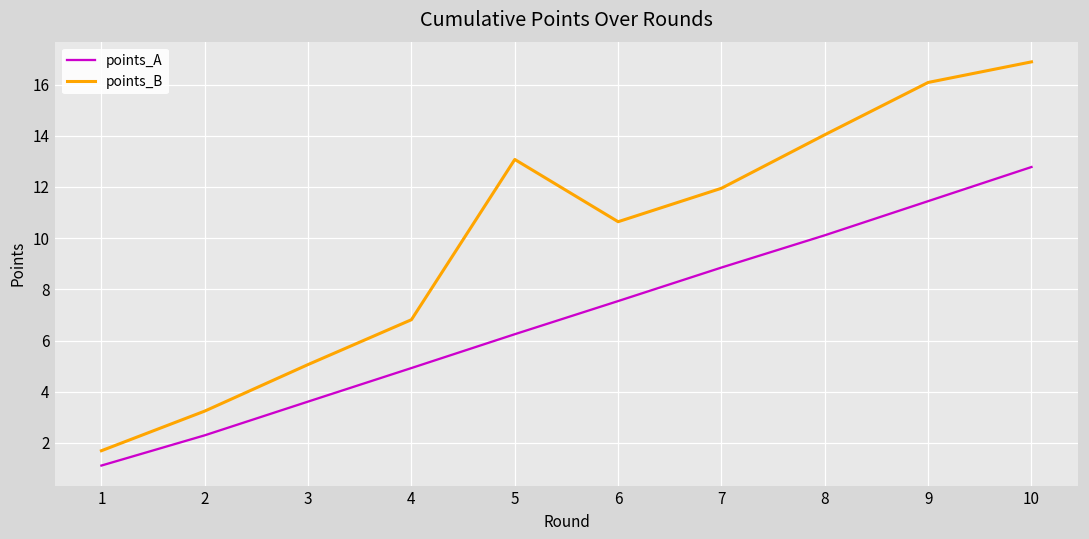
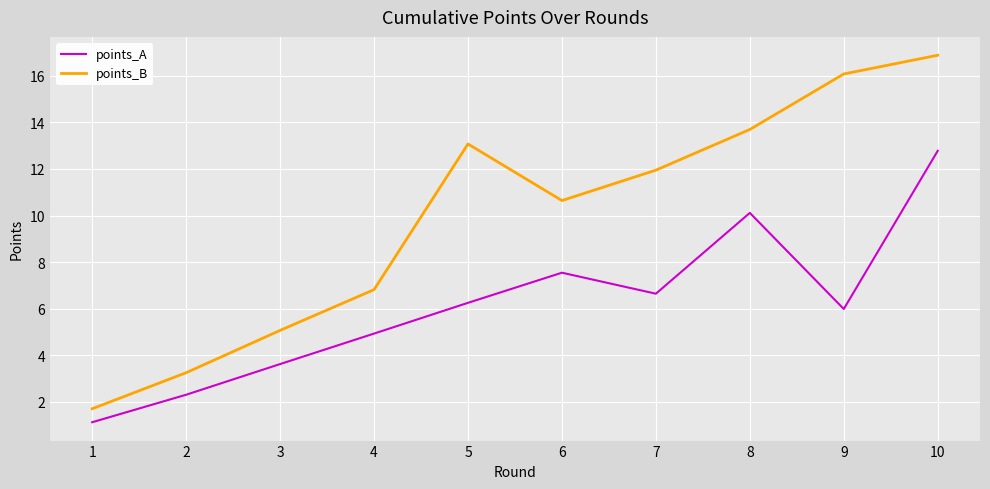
  {
    "points_A": {
      "1": 1.1,
      "2": 2.3,
      "3": 3.6,
      "4": 4.9,
      "5": 6.2,
      "6": 7.5,
-     "7": 8.9,
+     "7": 6.6,
      "8": 10.1,
-     "9": 11.4,
+     "9": 6.0,
      "10": 12.8
    },
    "points_B": {
      "1": 1.7,
      "2": 3.2,
      "3": 5.1,
      "4": 6.8,
      "5": 13.1,
      "6": 10.6,
      "7": 11.9,
-     "8": 14.0,
+     "8": 13.7,
      "9": 16.1,
      "10": 16.9
    }
  }
